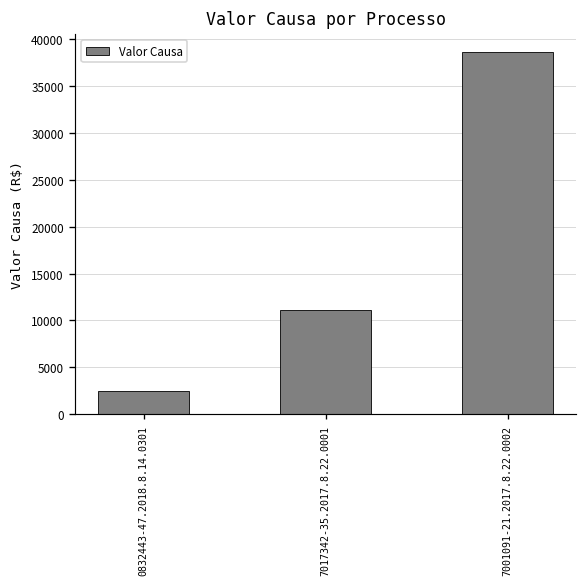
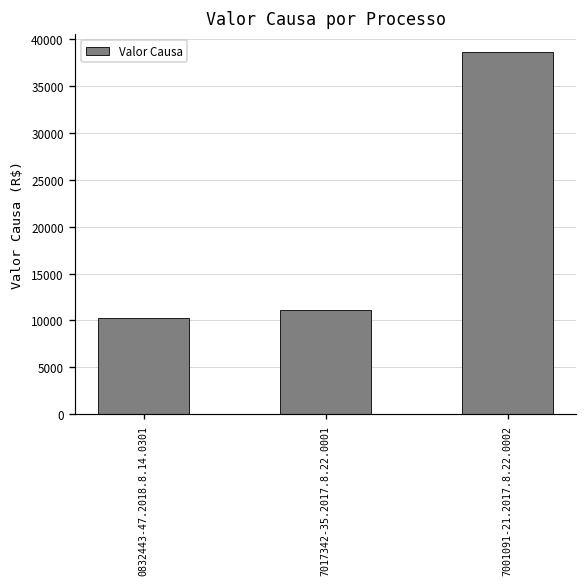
  {
-   "0832443-47.2018.8.14.0301": 2000,
+   "0832443-47.2018.8.14.0301": 10000,
    "7017342-35.2017.8.22.0001": 11000,
    "7001091-21.2017.8.22.0002": 39000
  }
